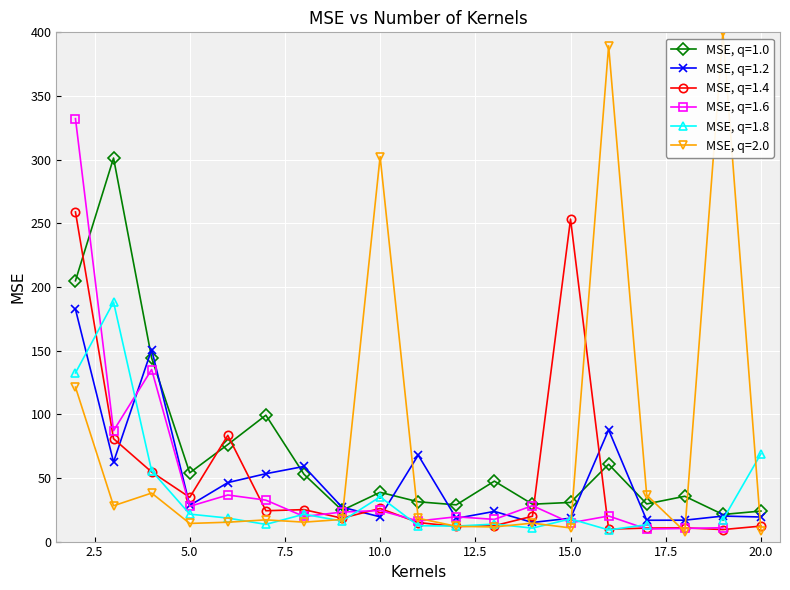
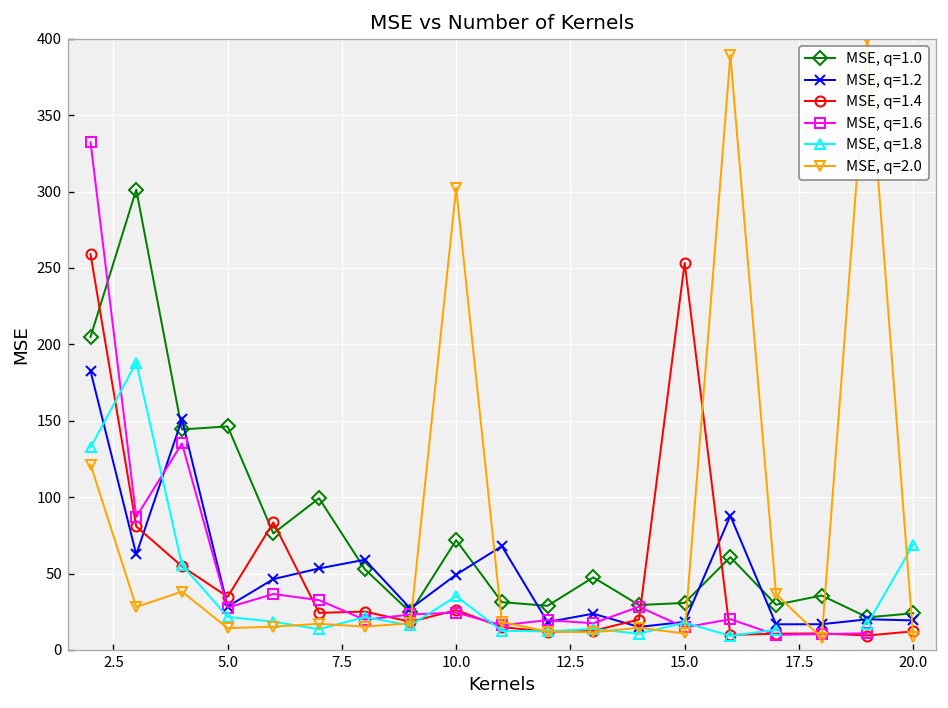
  {
    "MSE, q=1.0": {
-     "5.0": 54,
-     "10.0": 39,
+     "5.0": 146,
+     "10.0": 72,
      "15.0": 31,
      "20.0": 24
    },
    "MSE, q=1.2": {
-     "10.0": 19,
+     "10.0": 49,
      "20.0": 19
    },
    "MSE, q=1.4": {
      "5.0": 35,
      "15.0": 253,
      "20.0": 12
    },
    "MSE, q=1.6": {
      "15.0": 15
    },
    "MSE, q=1.8": {
      "5.0": 22,
      "10.0": 35,
      "20.0": 69
    },
    "MSE, q=2.0": {
      "5.0": 14,
      "10.0": 302,
      "15.0": 11,
      "20.0": 8
    }
  }
